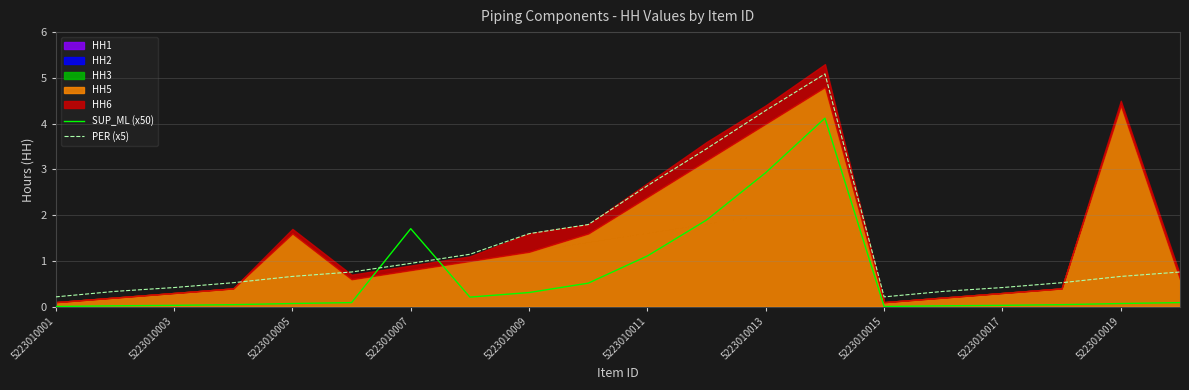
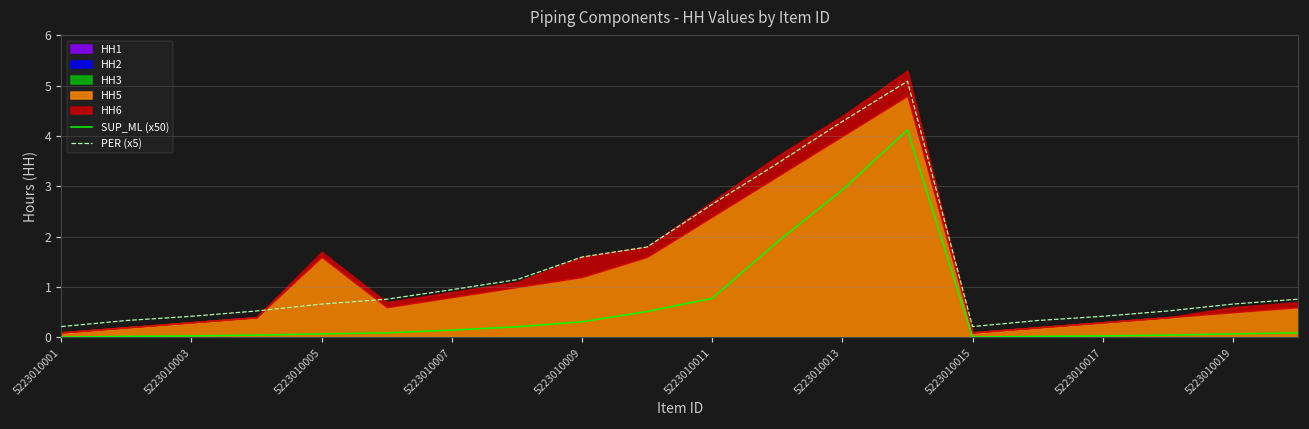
  {
    "SUP_ML (x50)": {
      "5223010005": 0.1,
-     "5223010007": 1.7,
+     "5223010007": 0.1,
      "5223010009": 0.3,
-     "5223010011": 1.1,
+     "5223010011": 0.8,
      "5223010013": 2.9,
      "5223010019": 0.1
    },
    "HH3": {
      "5223010005": 0.0,
      "5223010007": 0.0,
      "5223010009": 0.0,
      "5223010011": 0.0,
      "5223010013": 0.0,
      "5223010019": 0.0
    },
    "PER (x5)": {
      "5223010001": 0.2,
      "5223010003": 0.4,
      "5223010005": 0.7,
      "5223010011": 2.6,
      "5223010013": 4.3,
      "5223010015": 0.2,
      "5223010017": 0.4,
      "5223010019": 0.7
    },
    "HH5": {
      "5223010005": 1.6,
      "5223010007": 0.8,
      "5223010009": 1.2,
      "5223010011": 2.4,
      "5223010013": 4.0,
-     "5223010019": 4.4
+     "5223010019": 0.5
    },
    "HH6": {
      "5223010005": 0.1,
      "5223010011": 0.3,
      "5223010013": 0.4,
      "5223010019": 0.1
    }
  }
